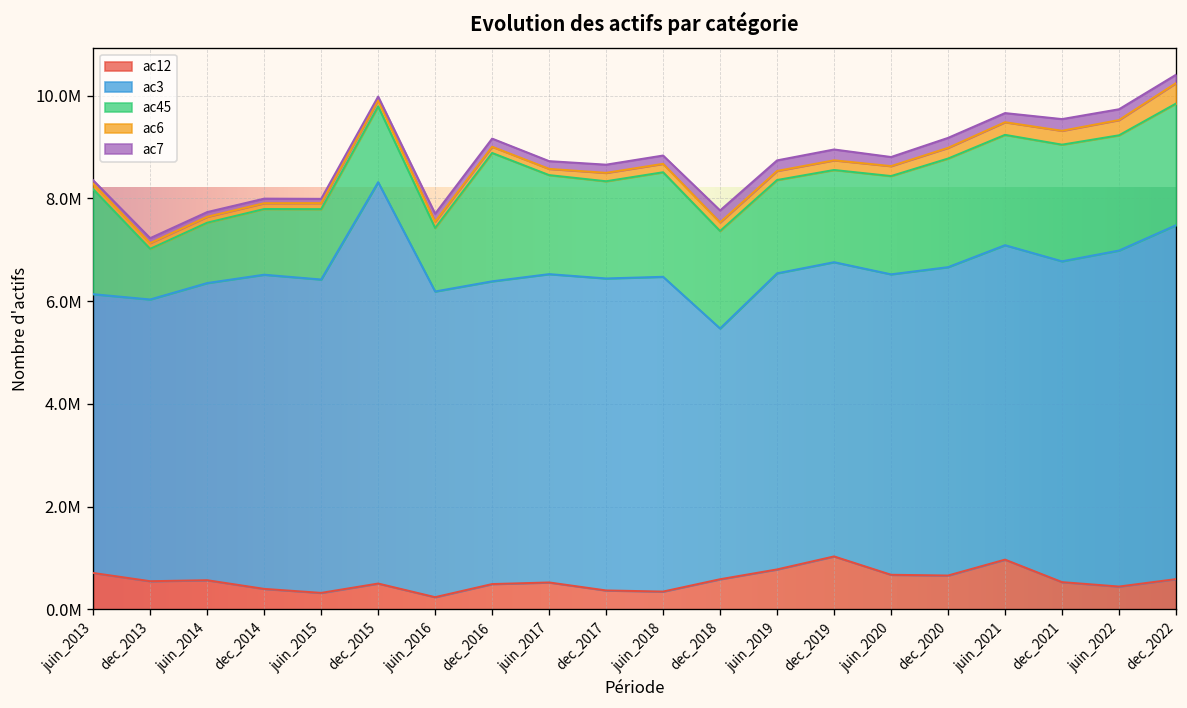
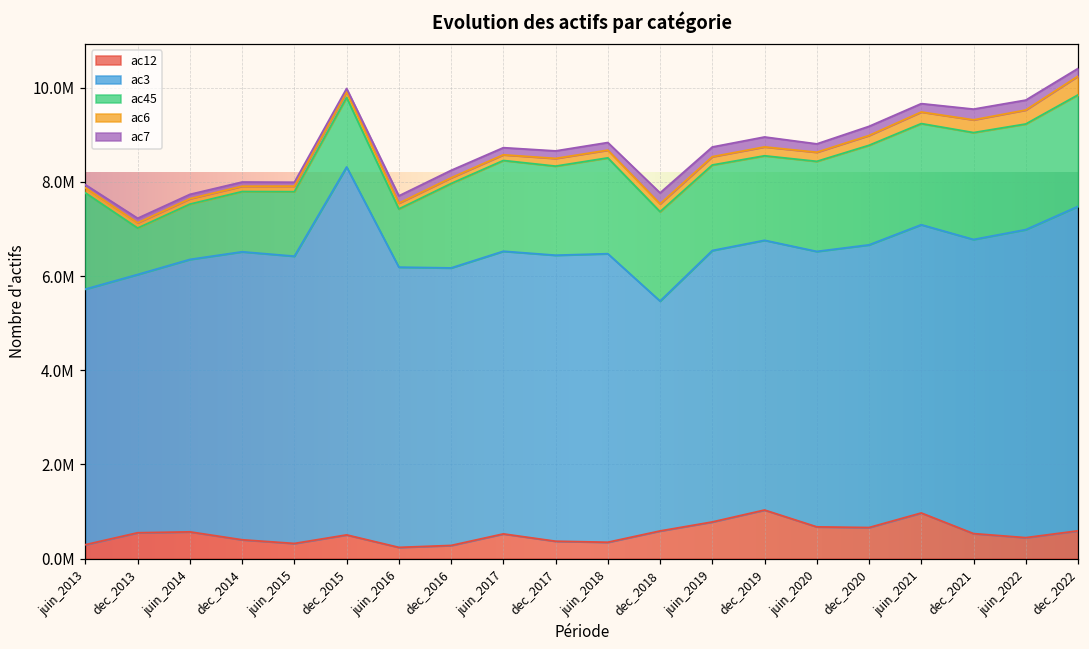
  {
    "ac12": {
-     "juin_2013": 700000,
+     "juin_2013": 300000,
      "dec_2013": 500000,
      "juin_2014": 600000,
      "dec_2014": 400000,
      "juin_2015": 300000,
      "dec_2015": 500000,
      "juin_2016": 200000,
-     "dec_2016": 500000,
+     "dec_2016": 300000,
      "juin_2017": 500000,
      "dec_2017": 400000,
      "juin_2018": 300000,
      "dec_2018": 600000,
      "juin_2019": 800000,
      "dec_2019": 1000000,
      "juin_2020": 700000,
      "dec_2020": 700000,
      "juin_2021": 1000000,
      "dec_2021": 500000,
      "juin_2022": 400000,
      "dec_2022": 600000
    },
    "ac3": {
      "juin_2013": 5400000,
      "dec_2013": 5500000,
      "juin_2014": 5800000,
      "dec_2014": 6100000,
      "juin_2015": 6100000,
      "dec_2015": 7800000,
      "juin_2016": 6000000,
      "dec_2016": 5900000,
      "juin_2017": 6000000,
      "dec_2017": 6100000,
      "juin_2018": 6100000,
      "dec_2018": 4900000,
      "juin_2019": 5800000,
      "dec_2019": 5700000,
      "juin_2020": 5800000,
      "dec_2020": 6000000,
      "juin_2021": 6100000,
      "dec_2021": 6200000,
      "juin_2022": 6500000,
      "dec_2022": 6900000
    },
    "ac45": {
      "juin_2013": 2000000,
      "dec_2013": 1000000,
      "juin_2014": 1200000,
      "dec_2014": 1300000,
      "juin_2015": 1400000,
      "dec_2015": 1500000,
      "juin_2016": 1200000,
-     "dec_2016": 2500000,
+     "dec_2016": 1800000,
      "juin_2017": 1900000,
      "dec_2017": 1900000,
      "juin_2018": 2000000,
      "dec_2018": 1900000,
      "juin_2019": 1800000,
      "dec_2019": 1800000,
      "juin_2020": 1900000,
      "dec_2020": 2100000,
      "juin_2021": 2100000,
      "dec_2021": 2300000,
      "juin_2022": 2200000,
      "dec_2022": 2400000
    },
    "ac6": {
      "juin_2013": 100000,
      "dec_2013": 100000,
      "juin_2014": 100000,
      "dec_2014": 100000,
      "juin_2015": 100000,
      "dec_2015": 100000,
      "juin_2016": 100000,
      "dec_2016": 100000,
      "juin_2017": 100000,
      "dec_2017": 200000,
      "juin_2018": 200000,
      "dec_2018": 200000,
      "juin_2019": 200000,
      "dec_2019": 200000,
      "juin_2020": 200000,
      "dec_2020": 200000,
      "juin_2021": 200000,
      "dec_2021": 300000,
      "juin_2022": 300000,
      "dec_2022": 400000
    },
    "ac7": {
      "juin_2013": 100000,
      "dec_2013": 100000,
      "juin_2014": 100000,
      "dec_2014": 100000,
      "juin_2015": 100000,
      "dec_2015": 100000,
      "juin_2016": 200000,
      "dec_2016": 200000,
      "juin_2017": 200000,
      "dec_2017": 200000,
      "juin_2018": 200000,
      "dec_2018": 200000,
      "juin_2019": 200000,
      "dec_2019": 200000,
      "juin_2020": 200000,
      "dec_2020": 200000,
      "juin_2021": 200000,
      "dec_2021": 200000,
      "juin_2022": 200000,
      "dec_2022": 200000
    }
  }
